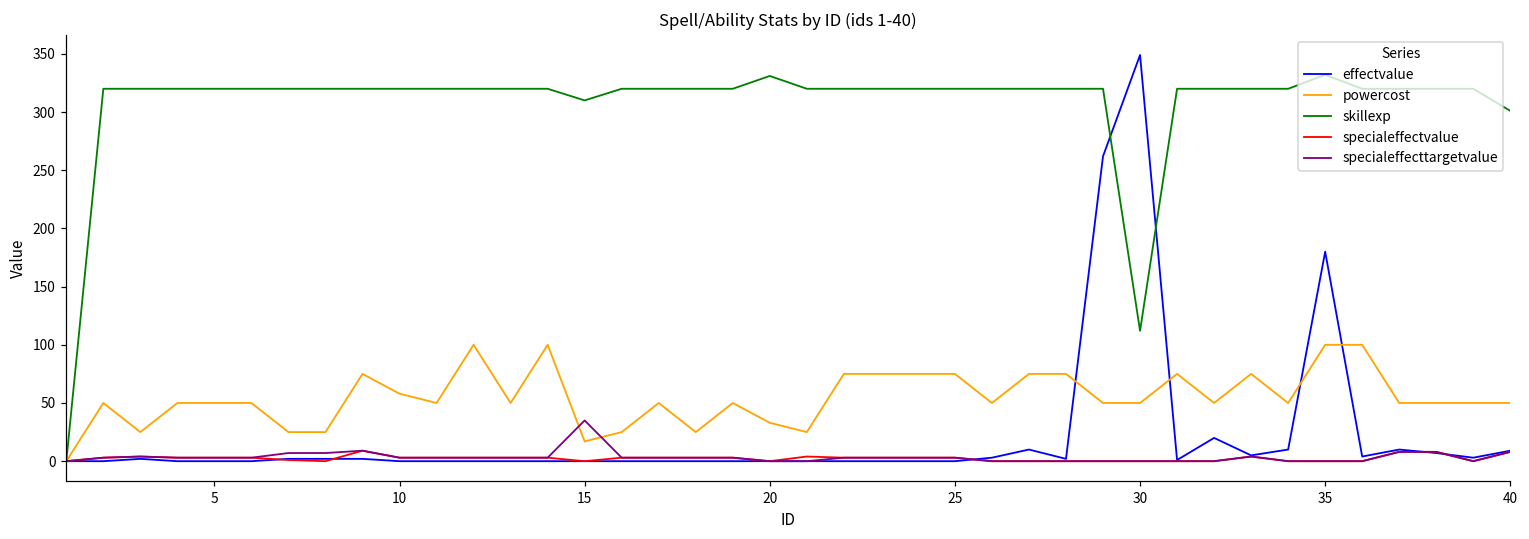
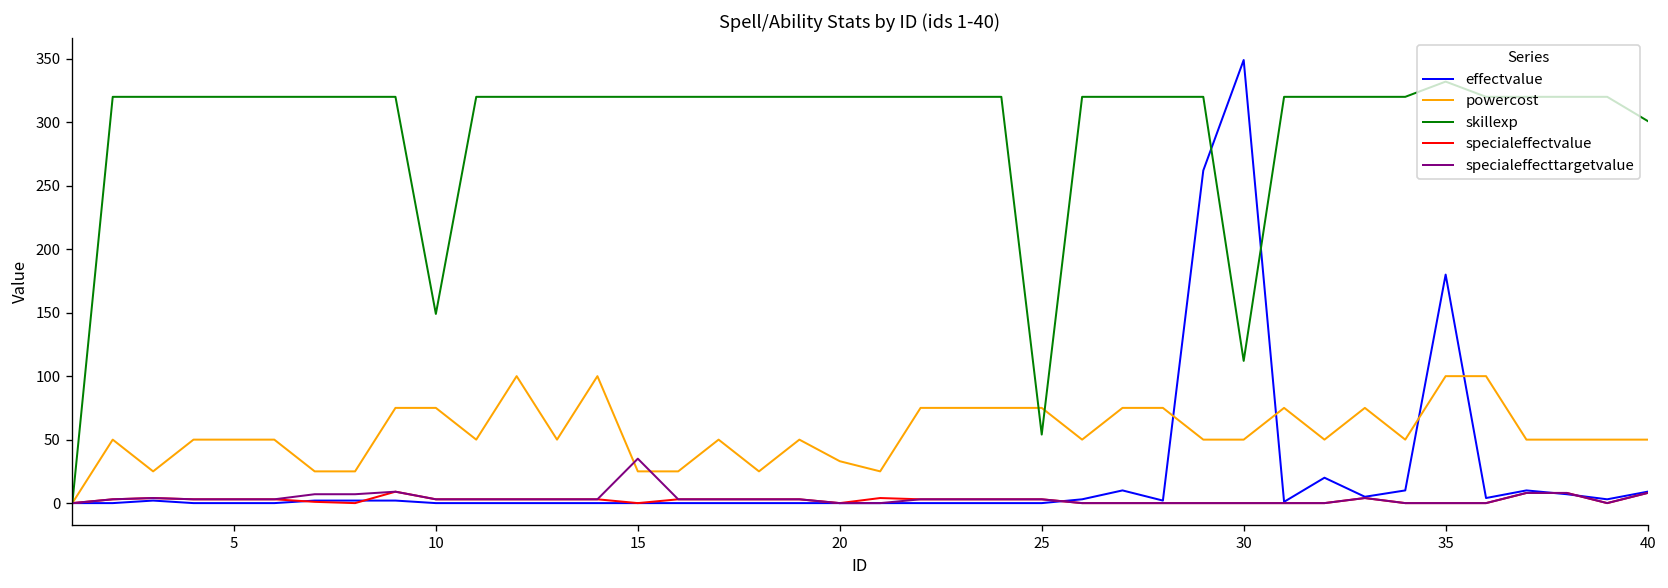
  {
    "effectvalue": {
      "5": 0,
      "10": 0,
      "25": 0,
      "30": 349,
      "35": 180
    },
    "powercost": {
      "5": 50,
-     "10": 58,
-     "15": 17,
+     "10": 75,
+     "15": 25,
      "20": 33,
      "25": 75,
      "30": 50,
      "35": 100,
      "40": 50
    },
    "skillexp": {
      "5": 320,
-     "10": 320,
-     "15": 310,
-     "20": 331,
-     "25": 320,
+     "10": 149,
+     "15": 320,
+     "20": 320,
+     "25": 54,
      "30": 112,
      "40": 301
    },
    "specialeffecttargetvalue": {
      "15": 35
    }
  }
